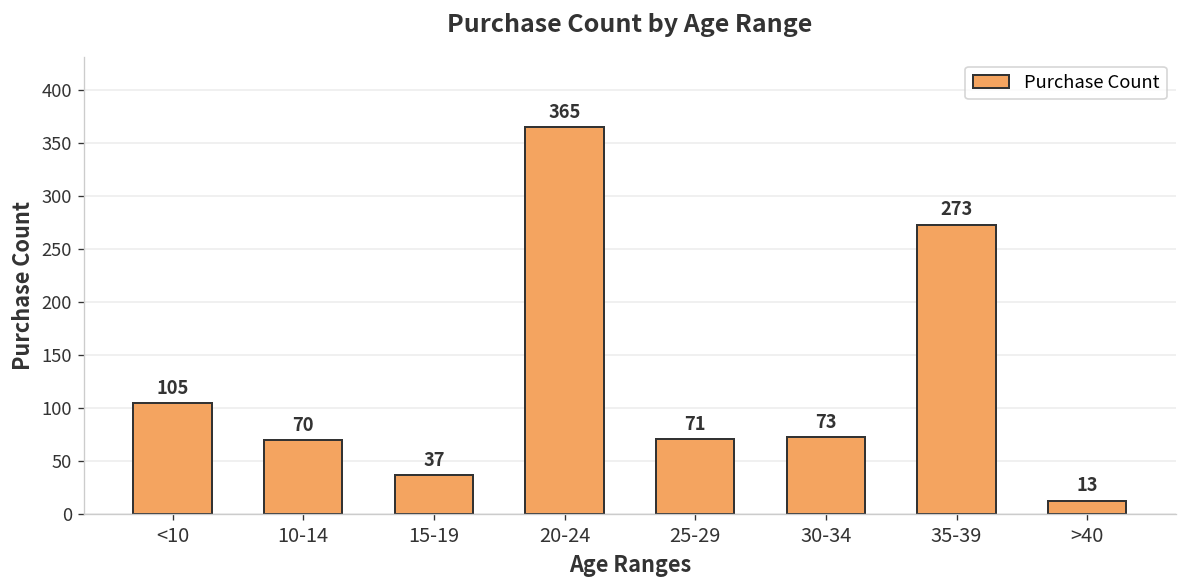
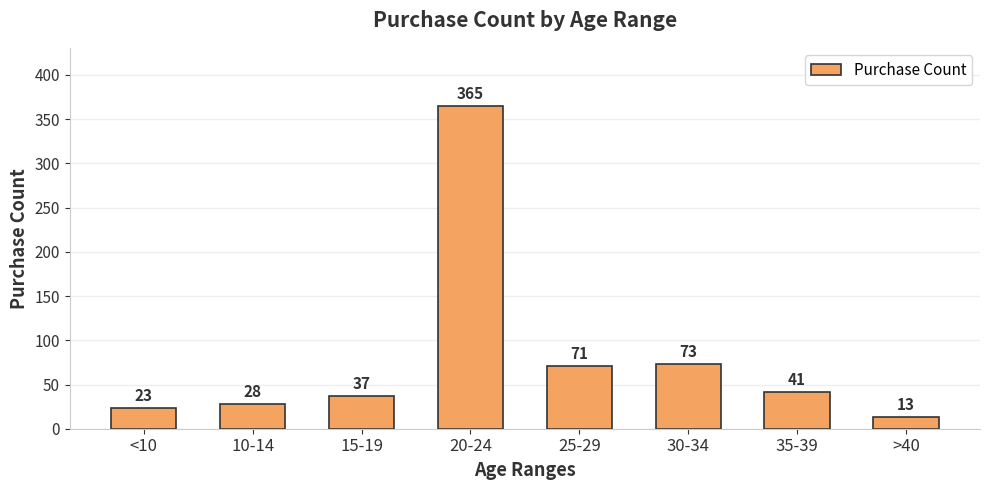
  {
-   "<10": 105,
-   "10-14": 70,
+   "<10": 23,
+   "10-14": 28,
    "15-19": 37,
    "20-24": 365,
    "25-29": 71,
    "30-34": 73,
-   "35-39": 273,
+   "35-39": 41,
    ">40": 13
  }
